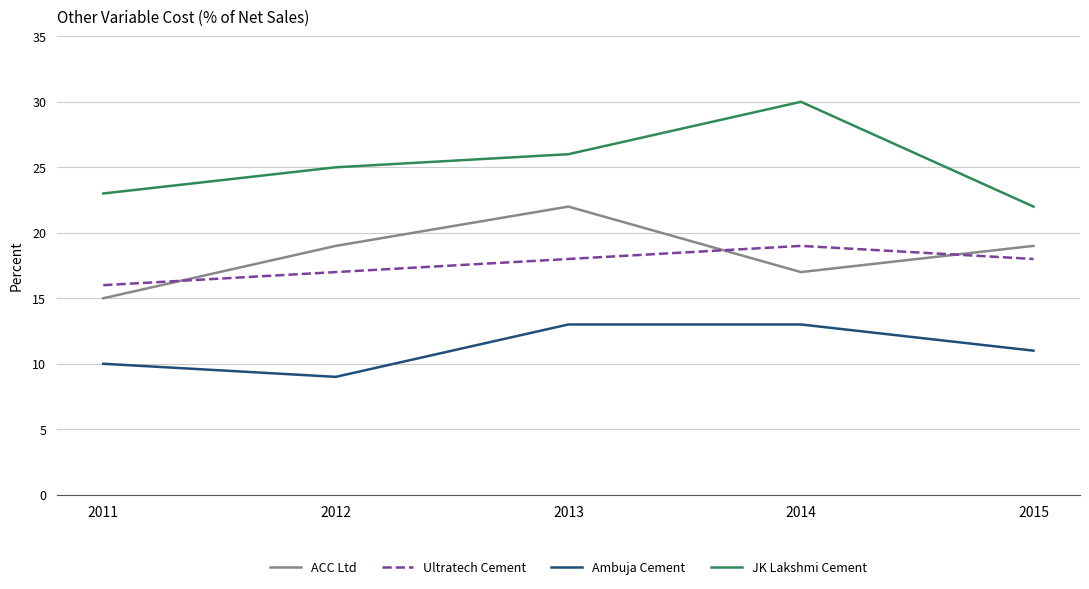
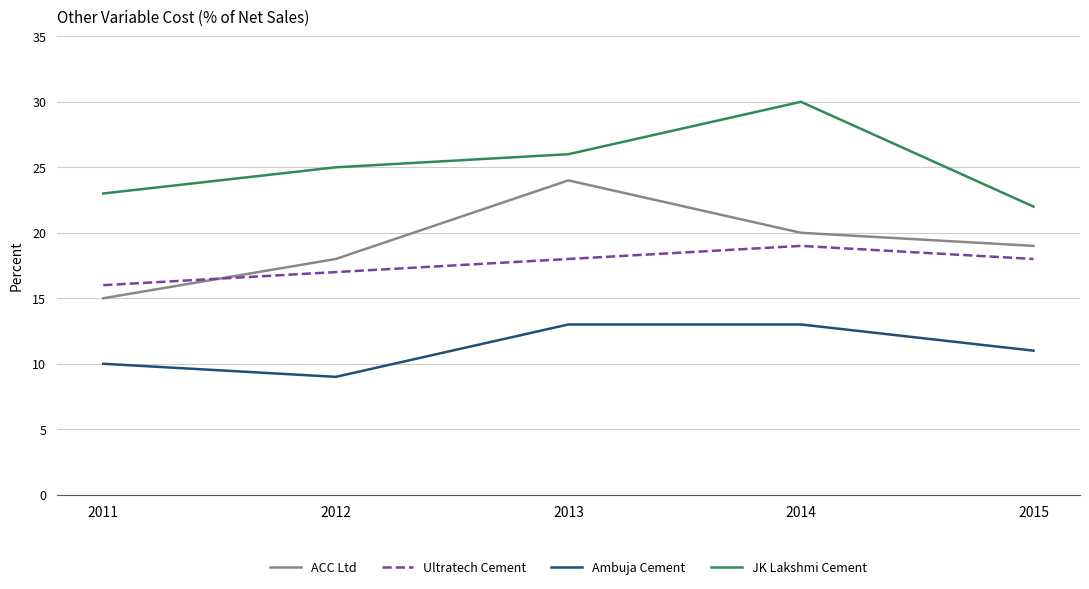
  {
    "ACC Ltd": {
      "2011": 15,
-     "2012": 19,
-     "2013": 22,
-     "2014": 17,
+     "2012": 18,
+     "2013": 24,
+     "2014": 20,
      "2015": 19
    },
    "Ultratech Cement": {
      "2011": 16,
      "2012": 17,
      "2013": 18,
      "2014": 19,
      "2015": 18
    },
    "Ambuja Cement": {
      "2011": 10,
      "2012": 9,
      "2013": 13,
      "2014": 13,
      "2015": 11
    },
    "JK Lakshmi Cement": {
      "2011": 23,
      "2012": 25,
      "2013": 26,
      "2014": 30,
      "2015": 22
    }
  }
